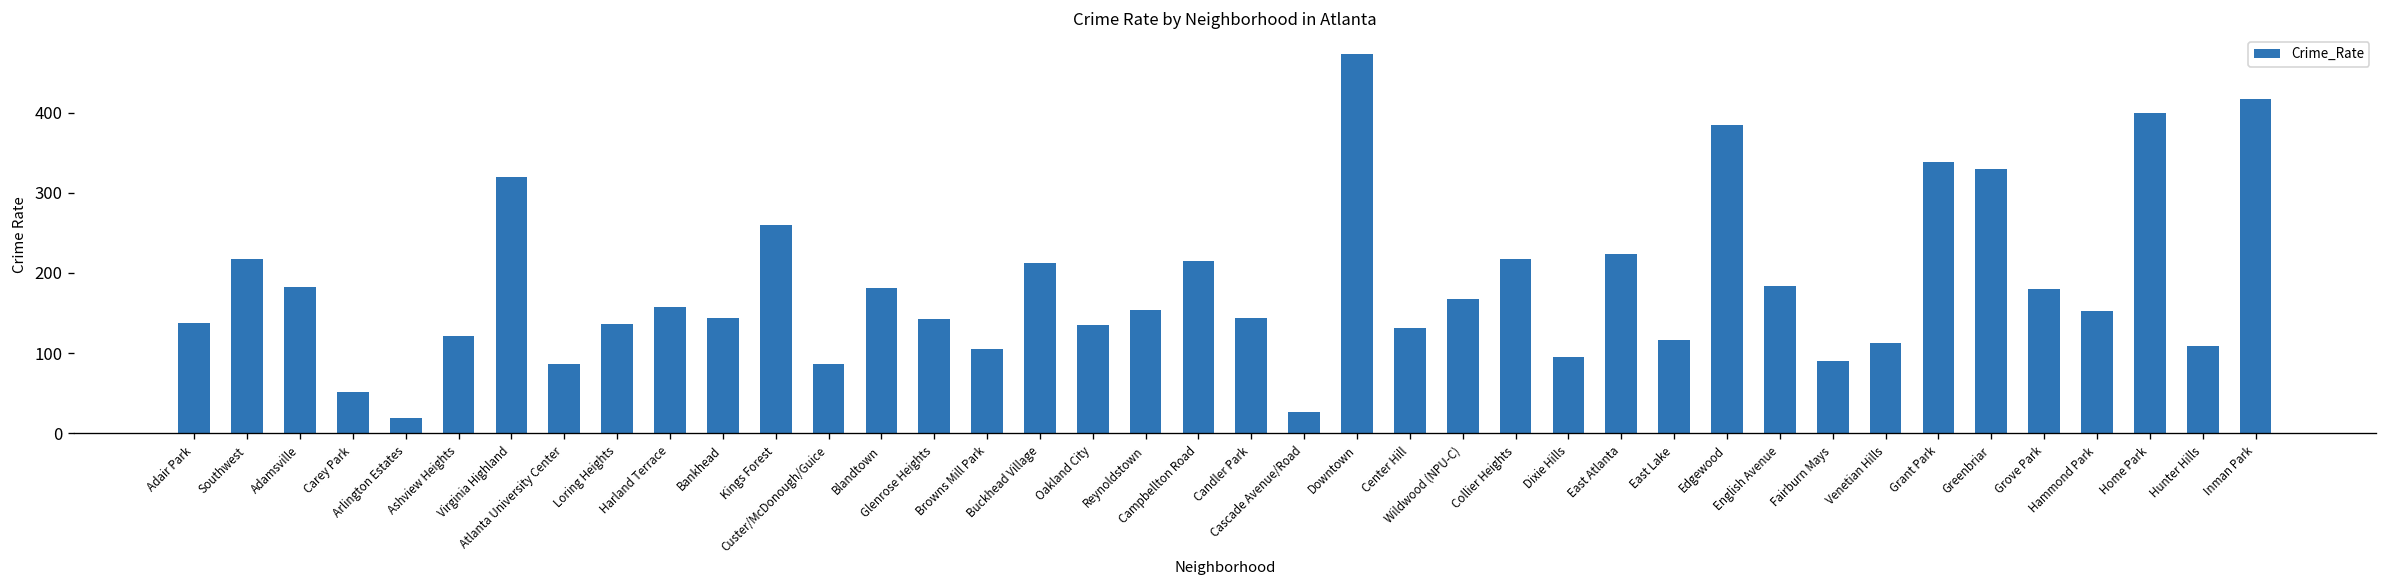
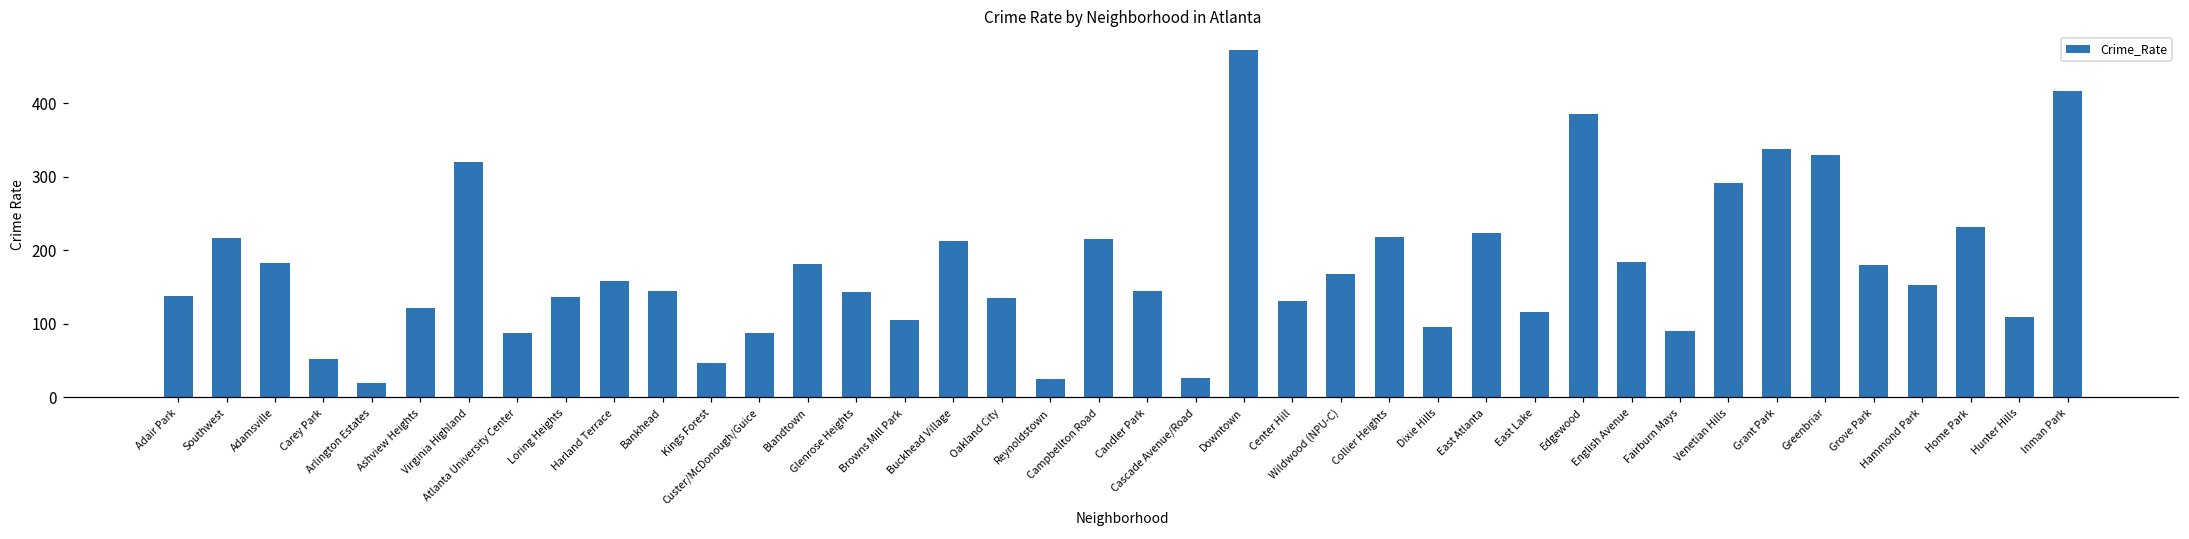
  {
    "Adair Park": 140,
    "Southwest": 220,
    "Adamsville": 180,
    "Carey Park": 50,
    "Arlington Estates": 20,
    "Ashview Heights": 120,
    "Virginia Highland": 320,
    "Atlanta University Center": 90,
    "Loring Heights": 140,
    "Harland Terrace": 160,
    "Bankhead": 140,
-   "Kings Forest": 260,
+   "Kings Forest": 50,
    "Custer/McDonough/Guice": 90,
    "Blandtown": 180,
    "Glenrose Heights": 140,
    "Browns Mill Park": 110,
    "Buckhead Village": 210,
    "Oakland City": 140,
-   "Reynoldstown": 150,
+   "Reynoldstown": 30,
    "Campbellton Road": 220,
    "Candler Park": 140,
    "Cascade Avenue/Road": 30,
    "Downtown": 470,
    "Center Hill": 130,
    "Wildwood (NPU-C)": 170,
    "Collier Heights": 220,
    "Dixie Hills": 100,
    "East Atlanta": 220,
    "East Lake": 120,
    "Edgewood": 390,
    "English Avenue": 180,
    "Fairburn Mays": 90,
-   "Venetian Hills": 110,
+   "Venetian Hills": 290,
    "Grant Park": 340,
    "Greenbriar": 330,
    "Grove Park": 180,
    "Hammond Park": 150,
-   "Home Park": 400,
+   "Home Park": 230,
    "Hunter Hills": 110,
    "Inman Park": 420
  }
